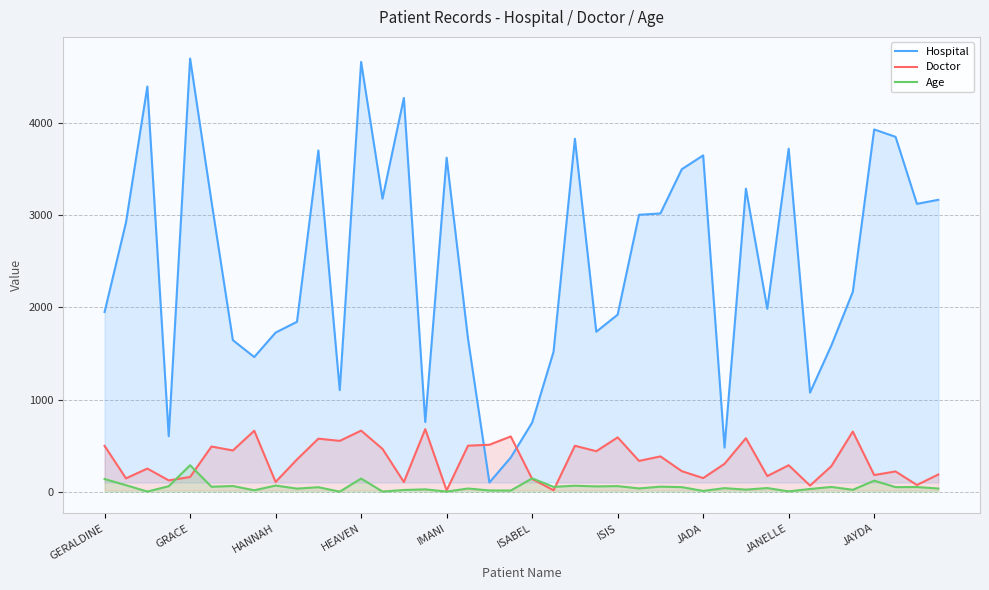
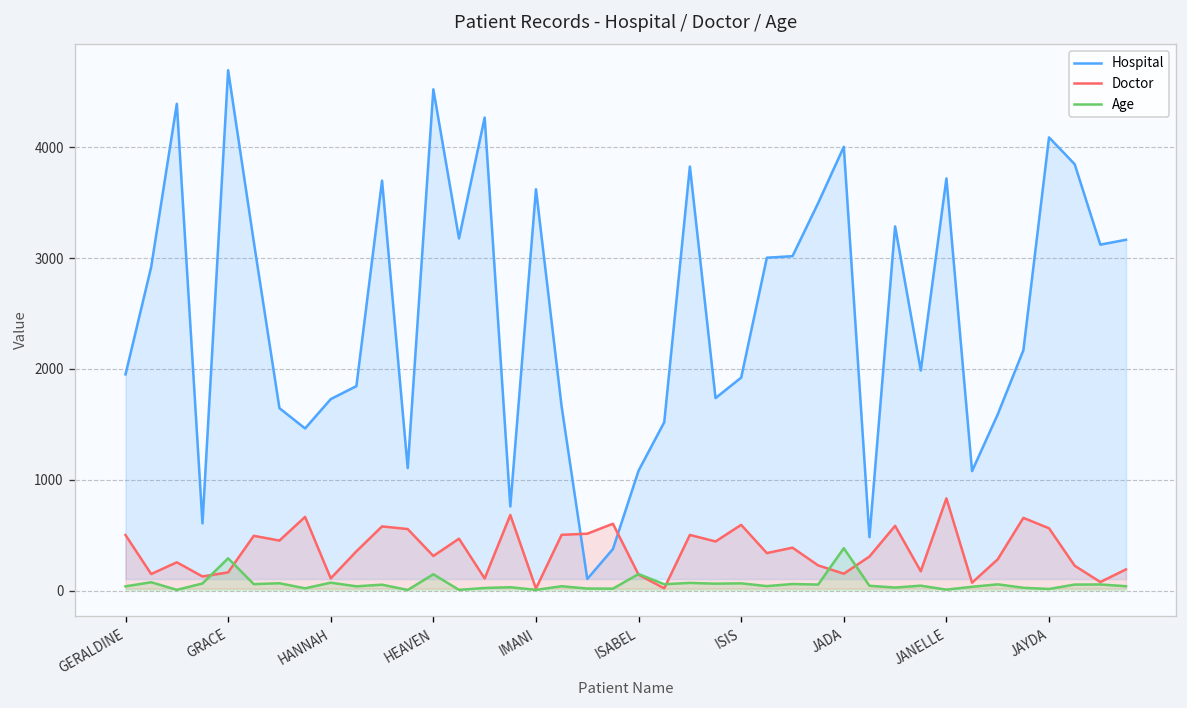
  {
    "Hospital": {
      "GERALDINE": 2000,
      "GRACE": 4700,
      "HANNAH": 1700,
-     "HEAVEN": 4700,
+     "HEAVEN": 4500,
      "IMANI": 3600,
-     "ISABEL": 800,
+     "ISABEL": 1100,
      "ISIS": 1900,
-     "JADA": 3600,
+     "JADA": 4000,
      "JANELLE": 3700,
-     "JAYDA": 3900
+     "JAYDA": 4100
    },
    "Doctor": {
      "GERALDINE": 500,
      "GRACE": 200,
      "HANNAH": 100,
-     "HEAVEN": 700,
+     "HEAVEN": 300,
      "ISIS": 600,
      "JADA": 200,
-     "JANELLE": 300,
-     "JAYDA": 200
+     "JANELLE": 800,
+     "JAYDA": 600
    },
    "Age": {
-     "GERALDINE": 100,
+     "GERALDINE": 0,
      "GRACE": 300,
      "HANNAH": 100,
      "HEAVEN": 100,
      "ISIS": 100,
-     "JADA": 0,
+     "JADA": 400,
      "JANELLE": 0,
-     "JAYDA": 100
+     "JAYDA": 0
    }
  }
